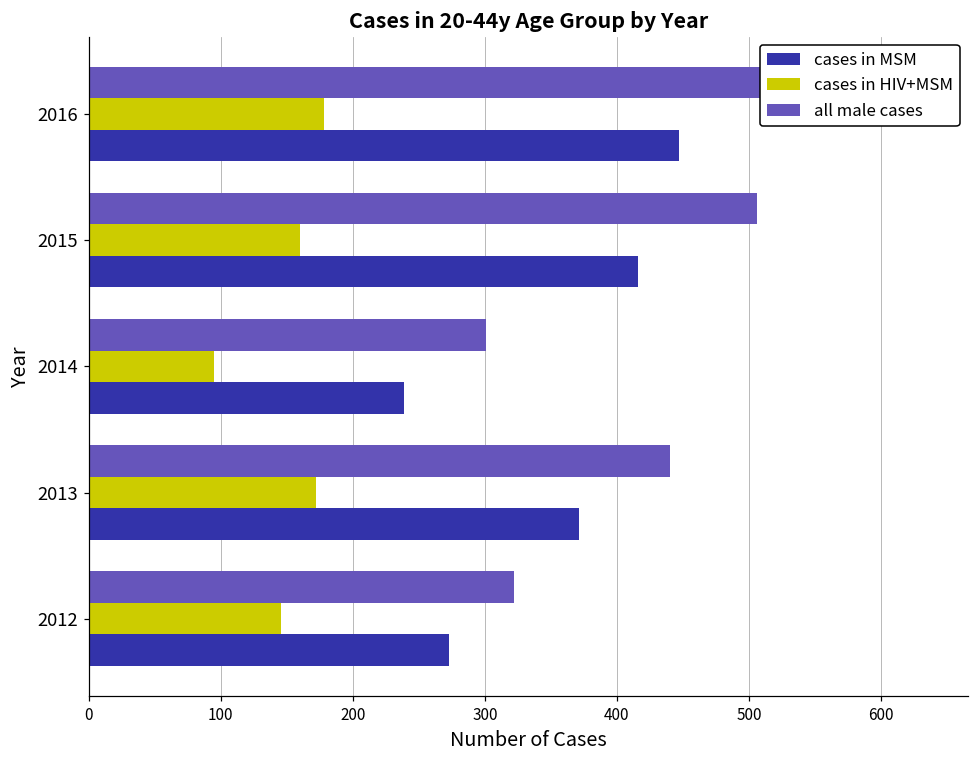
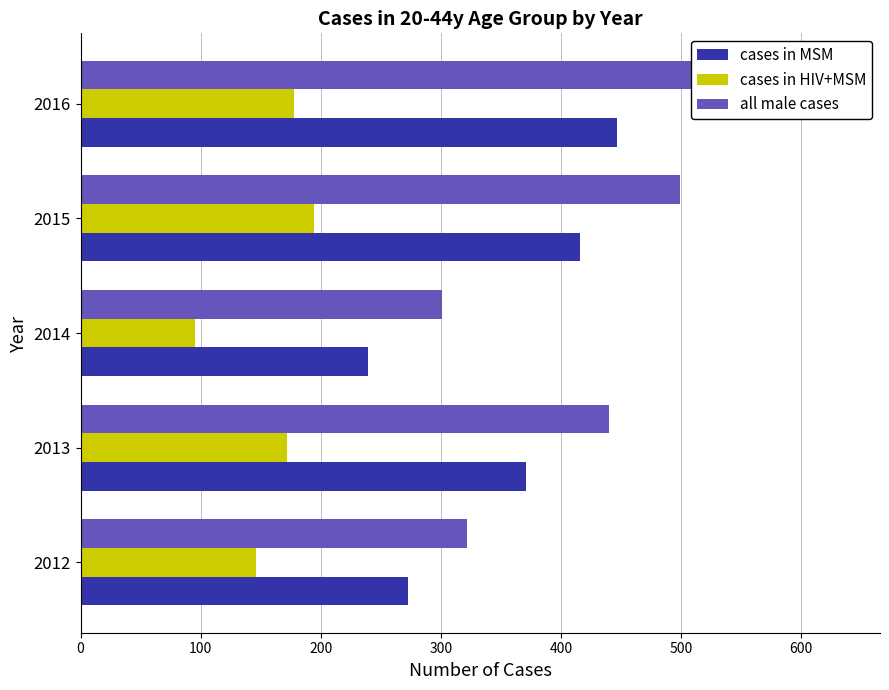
  {
    "cases in MSM": {
      "2016": 447,
      "2015": 416,
      "2014": 239,
      "2013": 371,
      "2012": 273
    },
    "cases in HIV+MSM": {
      "2016": 178,
-     "2015": 160,
+     "2015": 194,
      "2014": 95,
      "2013": 172,
      "2012": 146
    },
    "all male cases": {
-     "2015": 506,
+     "2015": 499,
      "2014": 301,
      "2013": 440,
      "2012": 322
    }
  }
